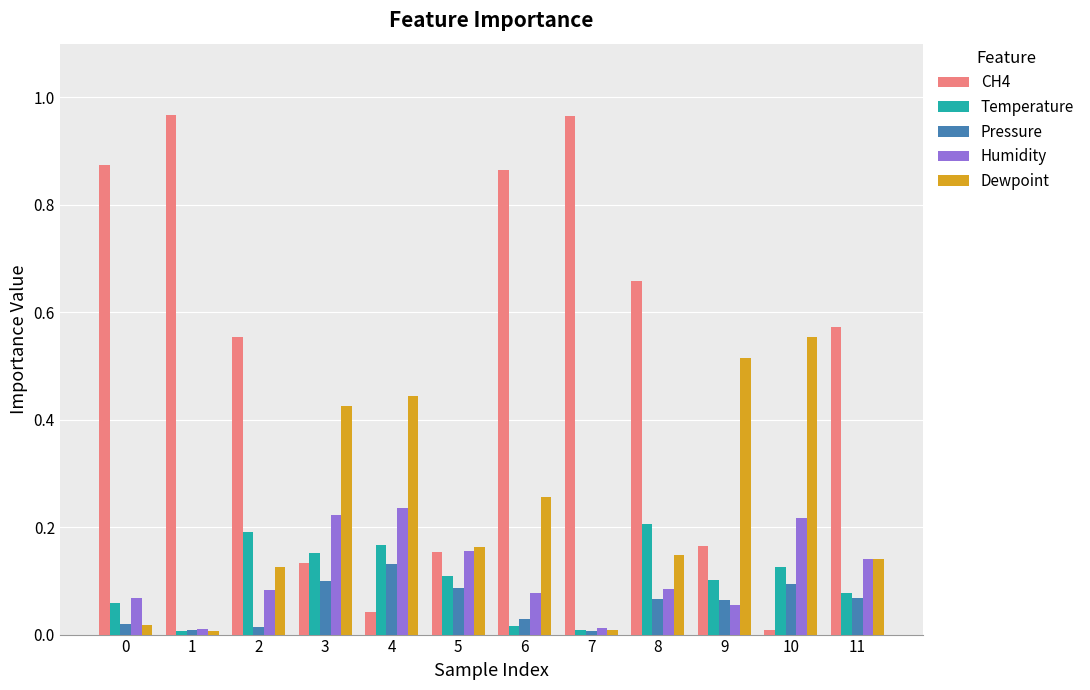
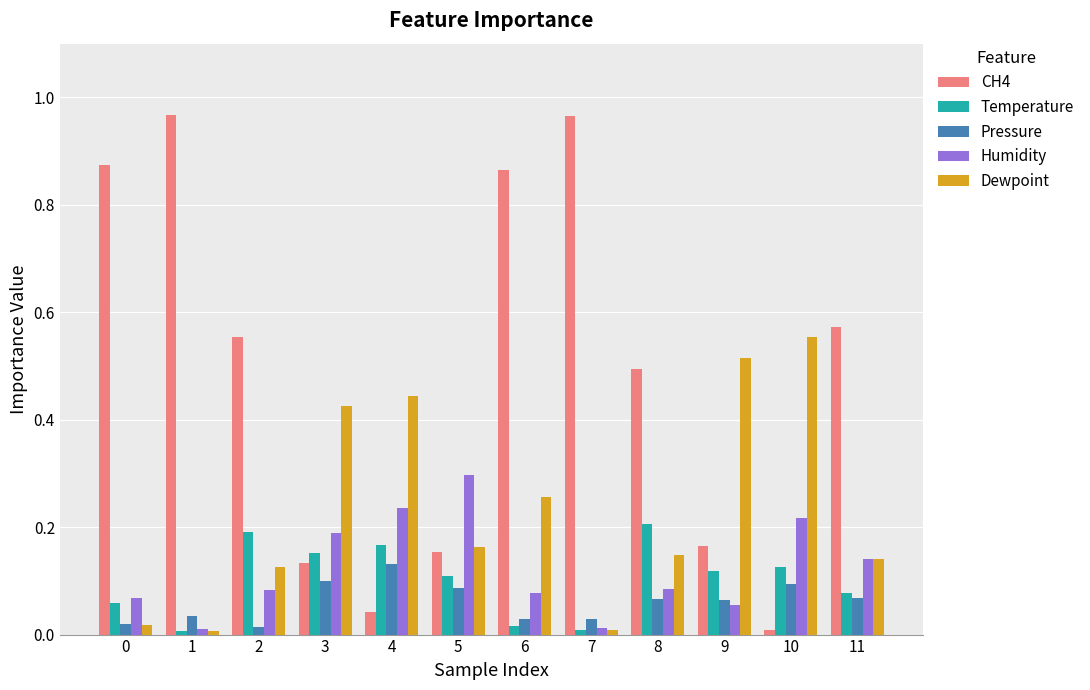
  {
    "CH4": {
      "0": 0.87,
      "1": 0.97,
      "2": 0.55,
      "3": 0.13,
      "4": 0.04,
      "5": 0.15,
      "6": 0.87,
      "7": 0.97,
-     "8": 0.66,
+     "8": 0.49,
      "9": 0.16,
      "10": 0.01,
      "11": 0.57
    },
    "Temperature": {
      "0": 0.06,
      "1": 0.01,
      "2": 0.19,
      "3": 0.15,
      "4": 0.17,
      "5": 0.11,
      "6": 0.02,
      "7": 0.01,
      "8": 0.21,
-     "9": 0.10,
+     "9": 0.12,
      "10": 0.13,
      "11": 0.08
    },
    "Pressure": {
      "0": 0.02,
-     "1": 0.01,
+     "1": 0.03,
      "2": 0.01,
      "3": 0.10,
      "4": 0.13,
      "5": 0.09,
      "6": 0.03,
-     "7": 0.01,
+     "7": 0.03,
      "8": 0.07,
      "9": 0.07,
      "10": 0.09,
      "11": 0.07
    },
    "Humidity": {
      "0": 0.07,
      "1": 0.01,
      "2": 0.08,
-     "3": 0.22,
+     "3": 0.19,
      "4": 0.24,
-     "5": 0.15,
+     "5": 0.30,
      "6": 0.08,
      "7": 0.01,
      "8": 0.09,
      "9": 0.05,
      "10": 0.22,
      "11": 0.14
    },
    "Dewpoint": {
      "0": 0.02,
      "1": 0.01,
      "2": 0.13,
      "3": 0.43,
      "4": 0.44,
      "5": 0.16,
      "6": 0.26,
      "7": 0.01,
      "8": 0.15,
      "9": 0.51,
      "10": 0.55,
      "11": 0.14
    }
  }
